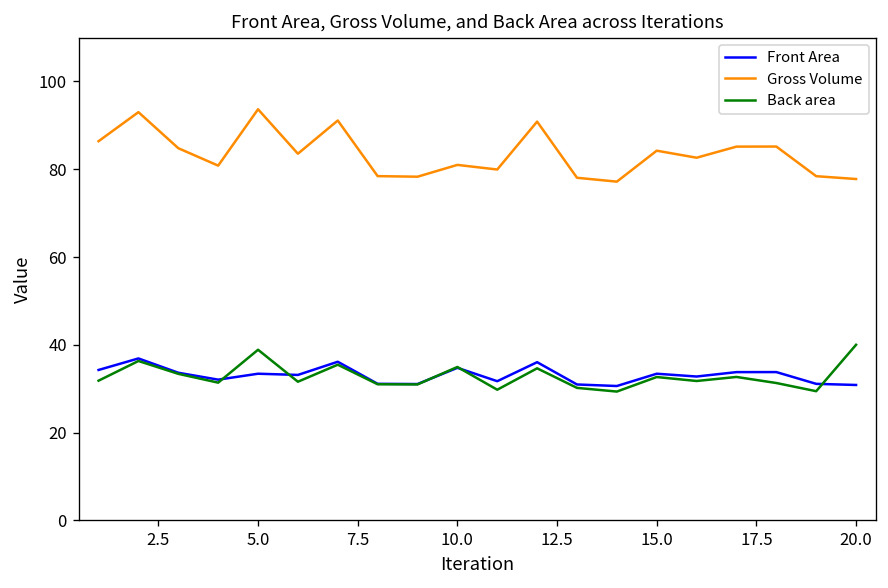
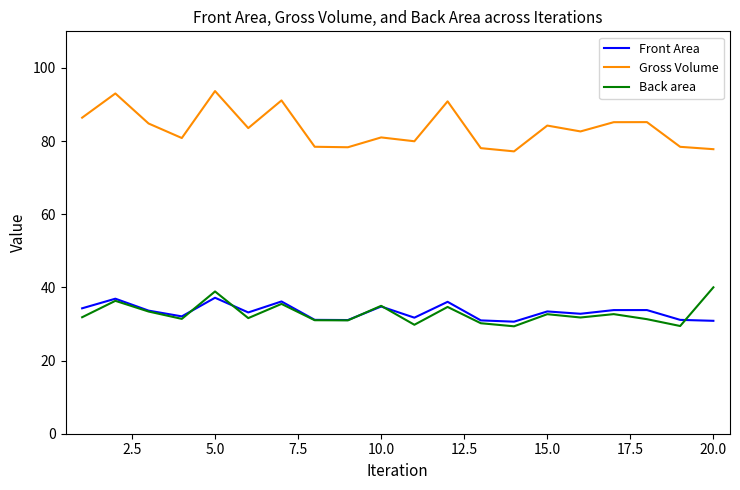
  {
    "Front Area": {
-     "5.0": 33,
+     "5.0": 37,
      "15.0": 33,
      "20.0": 31
    },
    "Gross Volume": {
      "5.0": 94,
      "10.0": 81,
      "15.0": 84,
      "20.0": 78
    },
    "Back area": {
      "5.0": 39,
      "15.0": 33,
      "20.0": 40
    }
  }
